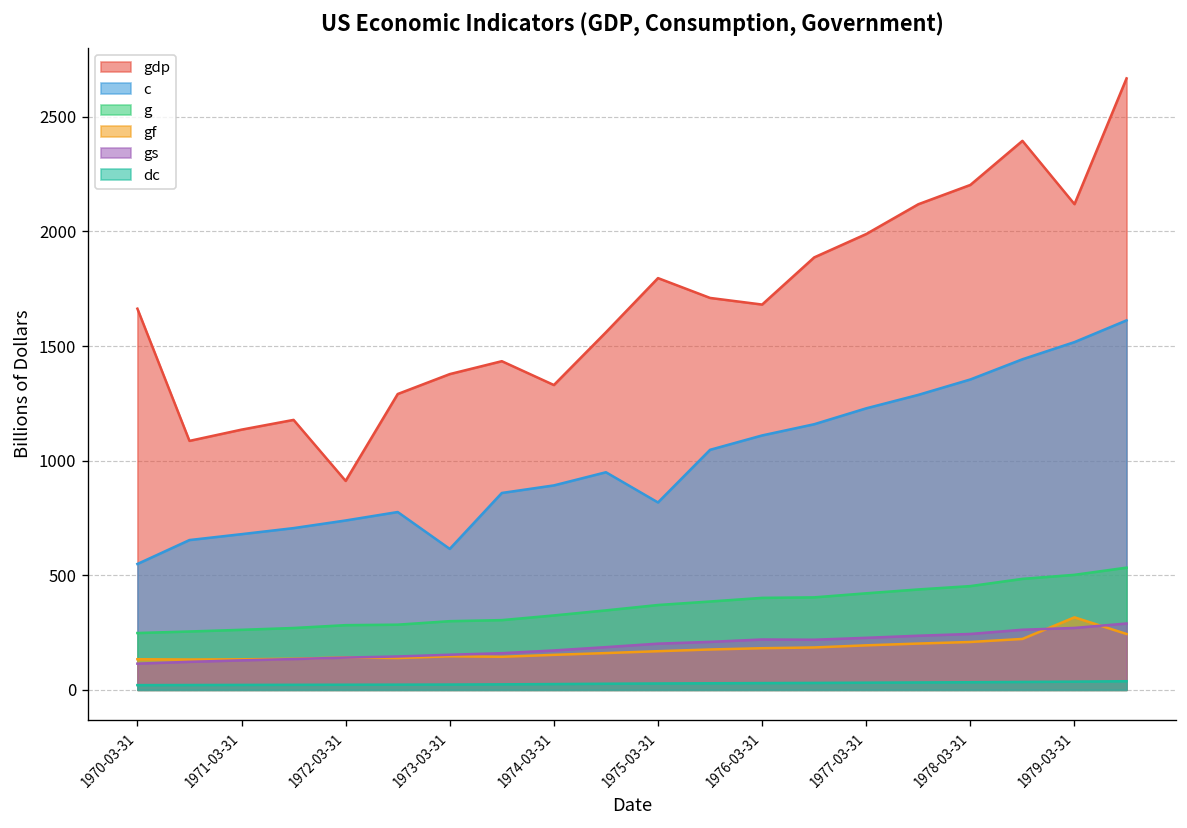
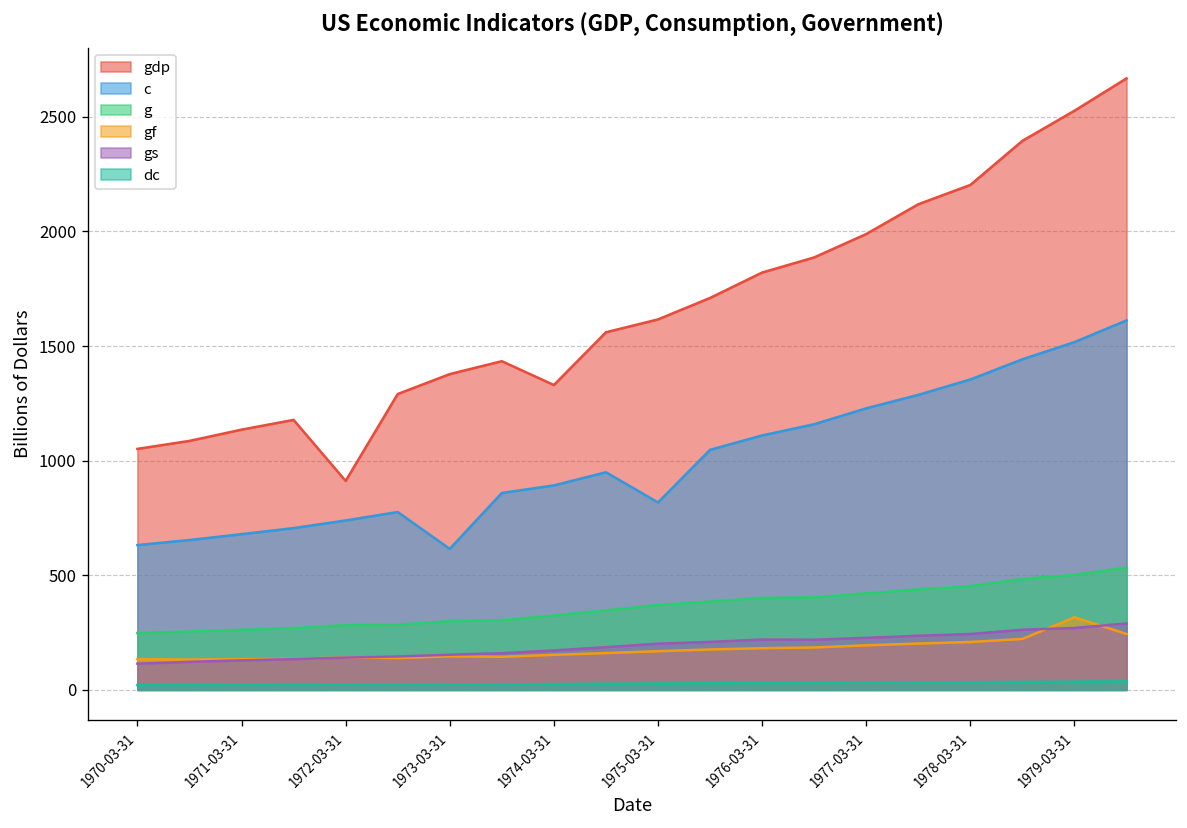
  {
    "gdp": {
-     "1970-03-31": 1660,
+     "1970-03-31": 1050,
      "1971-03-31": 1140,
      "1972-03-31": 910,
      "1973-03-31": 1380,
      "1974-03-31": 1330,
-     "1975-03-31": 1800,
-     "1976-03-31": 1680,
+     "1975-03-31": 1620,
+     "1976-03-31": 1820,
      "1977-03-31": 1990,
      "1978-03-31": 2200,
-     "1979-03-31": 2120
+     "1979-03-31": 2530
    },
    "c": {
-     "1970-03-31": 550,
+     "1970-03-31": 630,
      "1971-03-31": 680,
      "1972-03-31": 740,
      "1973-03-31": 610,
      "1974-03-31": 890,
      "1975-03-31": 820,
      "1976-03-31": 1110,
      "1977-03-31": 1230,
      "1978-03-31": 1350,
      "1979-03-31": 1520
    },
    "gf": {
      "1970-03-31": 130,
      "1974-03-31": 150,
      "1975-03-31": 170,
      "1976-03-31": 180,
      "1977-03-31": 190,
      "1978-03-31": 210,
      "1979-03-31": 320
    },
    "gs": {
      "1970-03-31": 110,
      "1974-03-31": 170,
      "1975-03-31": 200,
      "1976-03-31": 220,
      "1977-03-31": 230,
      "1978-03-31": 240,
      "1979-03-31": 270
    }
  }
